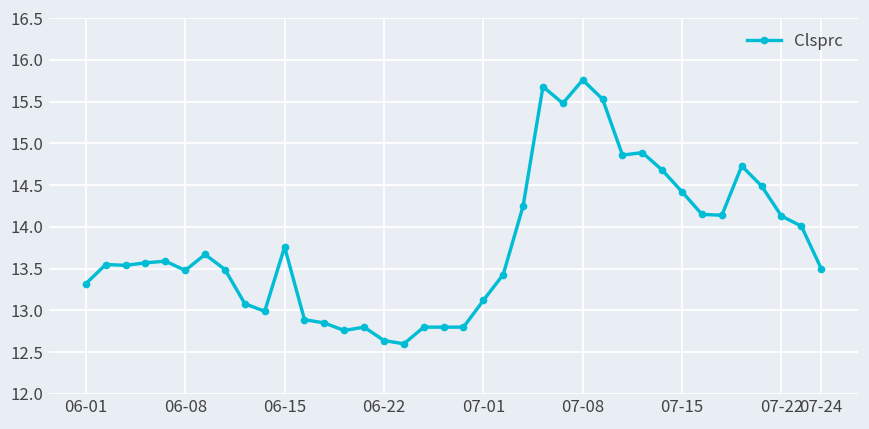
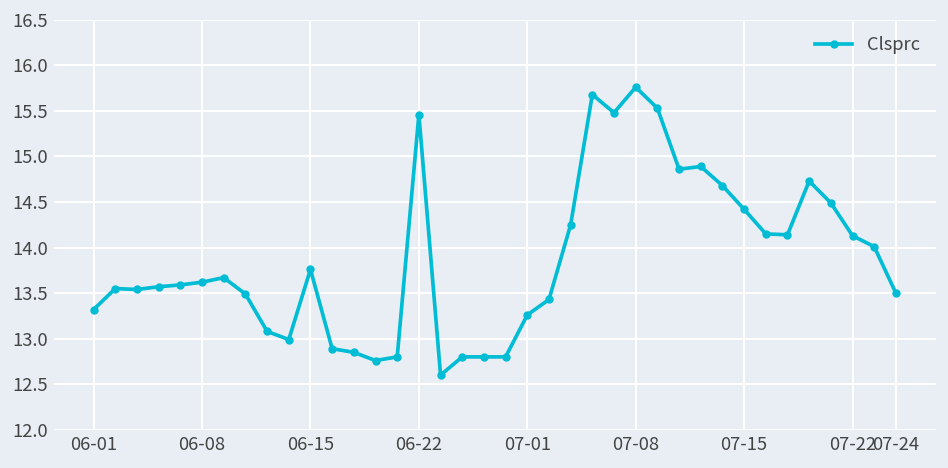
  {
    "06-01": 13.3,
-   "06-08": 13.5,
+   "06-08": 13.6,
    "06-15": 13.8,
-   "06-22": 12.6,
-   "07-01": 13.1,
+   "06-22": 15.5,
+   "07-01": 13.3,
    "07-08": 15.8,
    "07-15": 14.4,
    "07-22": 14.1,
    "07-24": 13.5
  }
